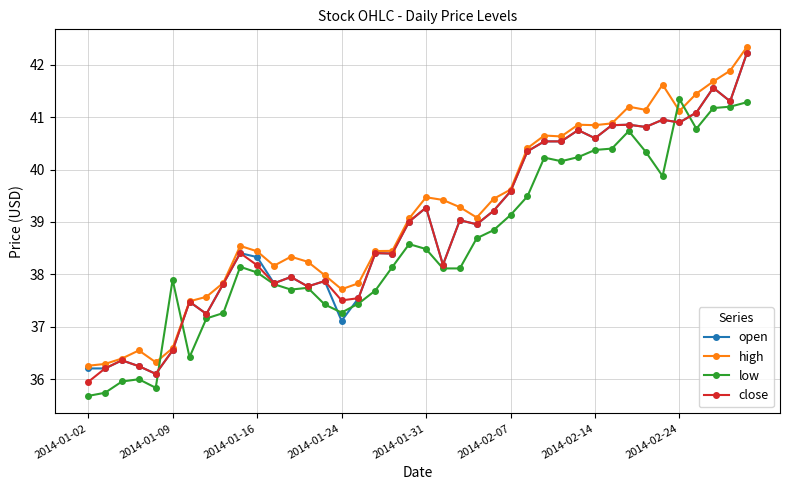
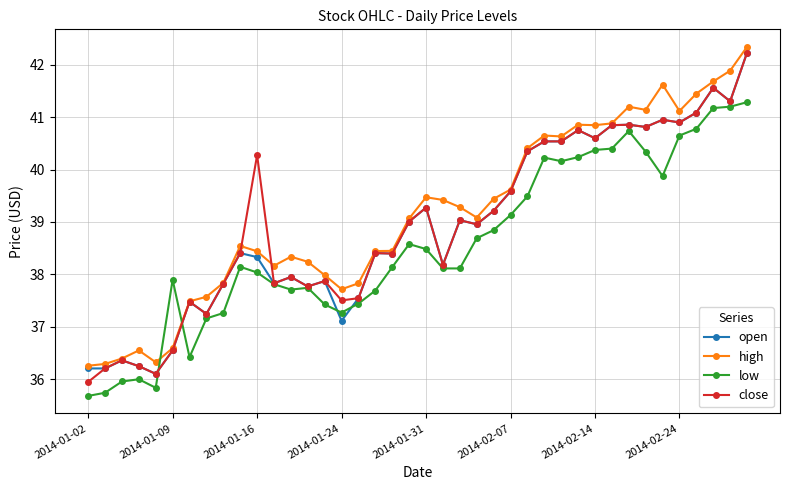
  {
    "open": {
      "2014-01-02": 36.2,
      "2014-01-16": 38.3,
      "2014-01-24": 37.1
    },
    "high": {
      "2014-01-02": 36.3,
      "2014-01-16": 38.4,
      "2014-01-24": 37.7,
      "2014-01-31": 39.5,
      "2014-02-14": 40.8,
      "2014-02-24": 41.1
    },
    "low": {
      "2014-01-02": 35.7,
      "2014-01-09": 37.9,
      "2014-01-16": 38.0,
      "2014-01-24": 37.3,
      "2014-01-31": 38.5,
      "2014-02-07": 39.1,
      "2014-02-14": 40.4,
-     "2014-02-24": 41.3
+     "2014-02-24": 40.7
    },
    "close": {
      "2014-01-02": 35.9,
-     "2014-01-16": 38.2,
+     "2014-01-16": 40.3,
      "2014-01-24": 37.5
    }
  }
